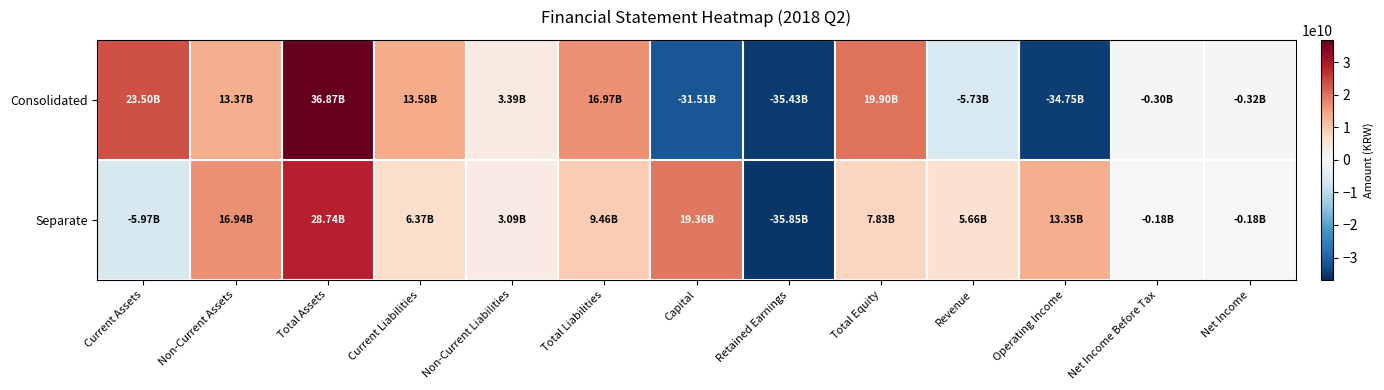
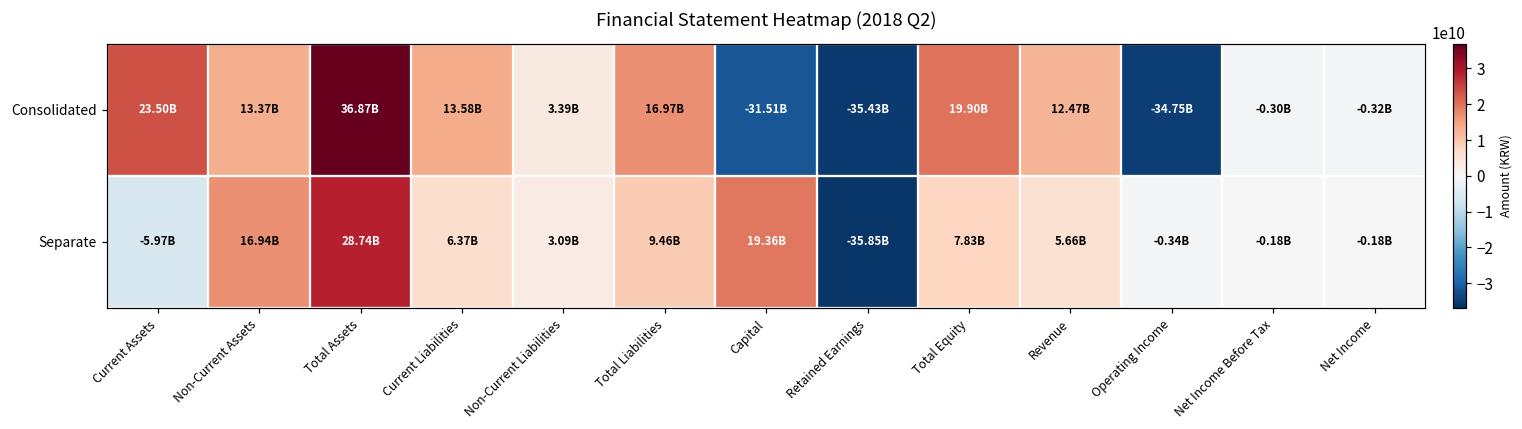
  {
    "Consolidated": {
      "Current Assets": "23.50B",
      "Non-Current Assets": "13.37B",
      "Total Assets": "36.87B",
      "Current Liabilities": "13.58B",
      "Non-Current Liabilities": "3.39B",
      "Total Liabilities": "16.97B",
      "Capital": "-31.51B",
      "Retained Earnings": "-35.43B",
      "Total Equity": "19.90B",
-     "Revenue": "-5.73B",
+     "Revenue": "12.47B",
      "Operating Income": "-34.75B",
      "Net Income Before Tax": "-0.30B",
      "Net Income": "-0.32B"
    },
    "Separate": {
      "Current Assets": "-5.97B",
      "Non-Current Assets": "16.94B",
      "Total Assets": "28.74B",
      "Current Liabilities": "6.37B",
      "Non-Current Liabilities": "3.09B",
      "Total Liabilities": "9.46B",
      "Capital": "19.36B",
      "Retained Earnings": "-35.85B",
      "Total Equity": "7.83B",
      "Revenue": "5.66B",
-     "Operating Income": "13.35B",
+     "Operating Income": "-0.34B",
      "Net Income Before Tax": "-0.18B",
      "Net Income": "-0.18B"
    }
  }
